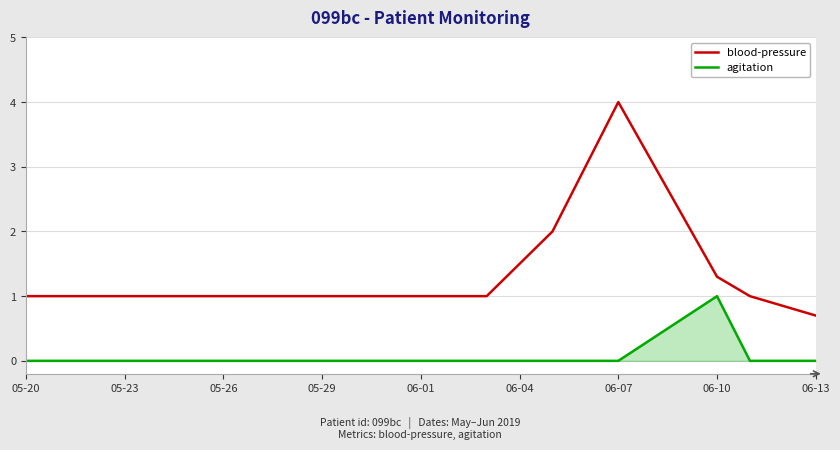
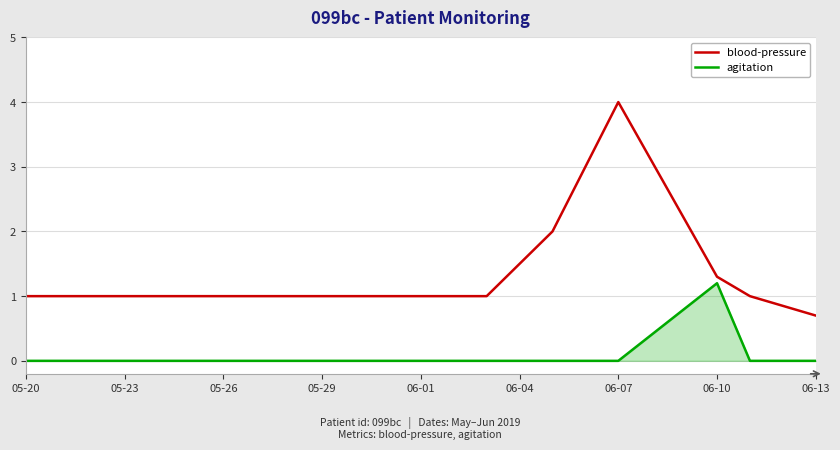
  {
    "blood-pressure": {
      "05-20": 1.0,
      "06-01": 1.0,
      "06-07": 4.0,
      "06-10": 1.3,
      "06-13": 0.7
    },
    "agitation": {
      "05-20": 0.0,
      "06-01": 0.0,
      "06-07": 0.0,
-     "06-10": 1.0,
+     "06-10": 1.2,
      "06-13": 0.0
    }
  }
